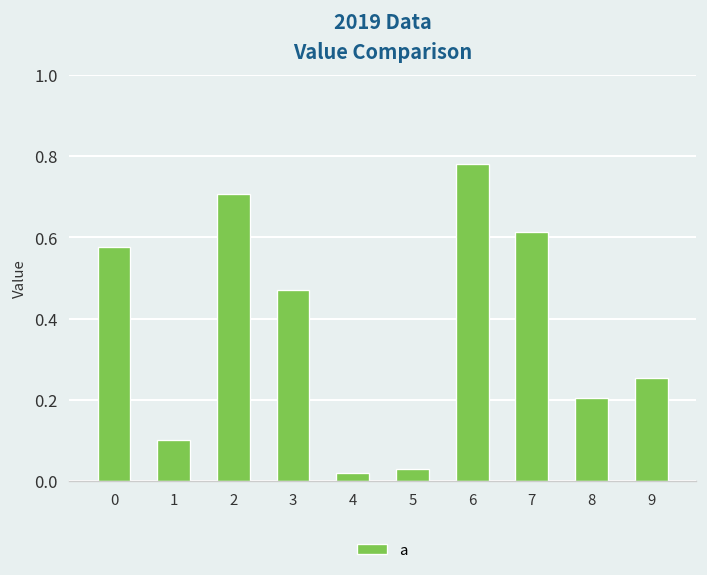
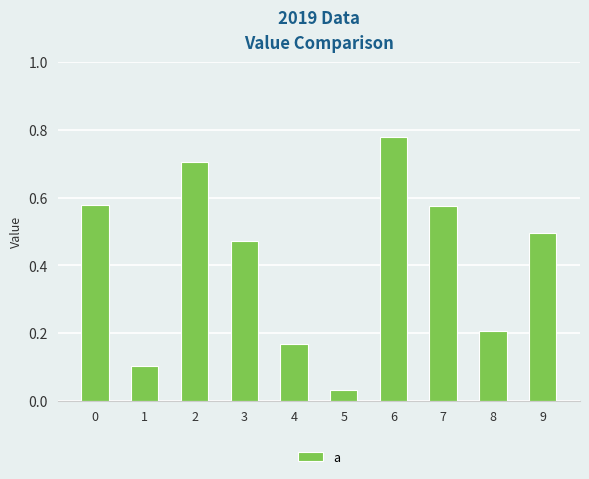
  {
    "0": 0.58,
    "1": 0.10,
    "2": 0.71,
    "3": 0.47,
-   "4": 0.02,
+   "4": 0.17,
    "5": 0.03,
    "6": 0.78,
-   "7": 0.61,
+   "7": 0.58,
    "8": 0.20,
-   "9": 0.25
+   "9": 0.50
  }
